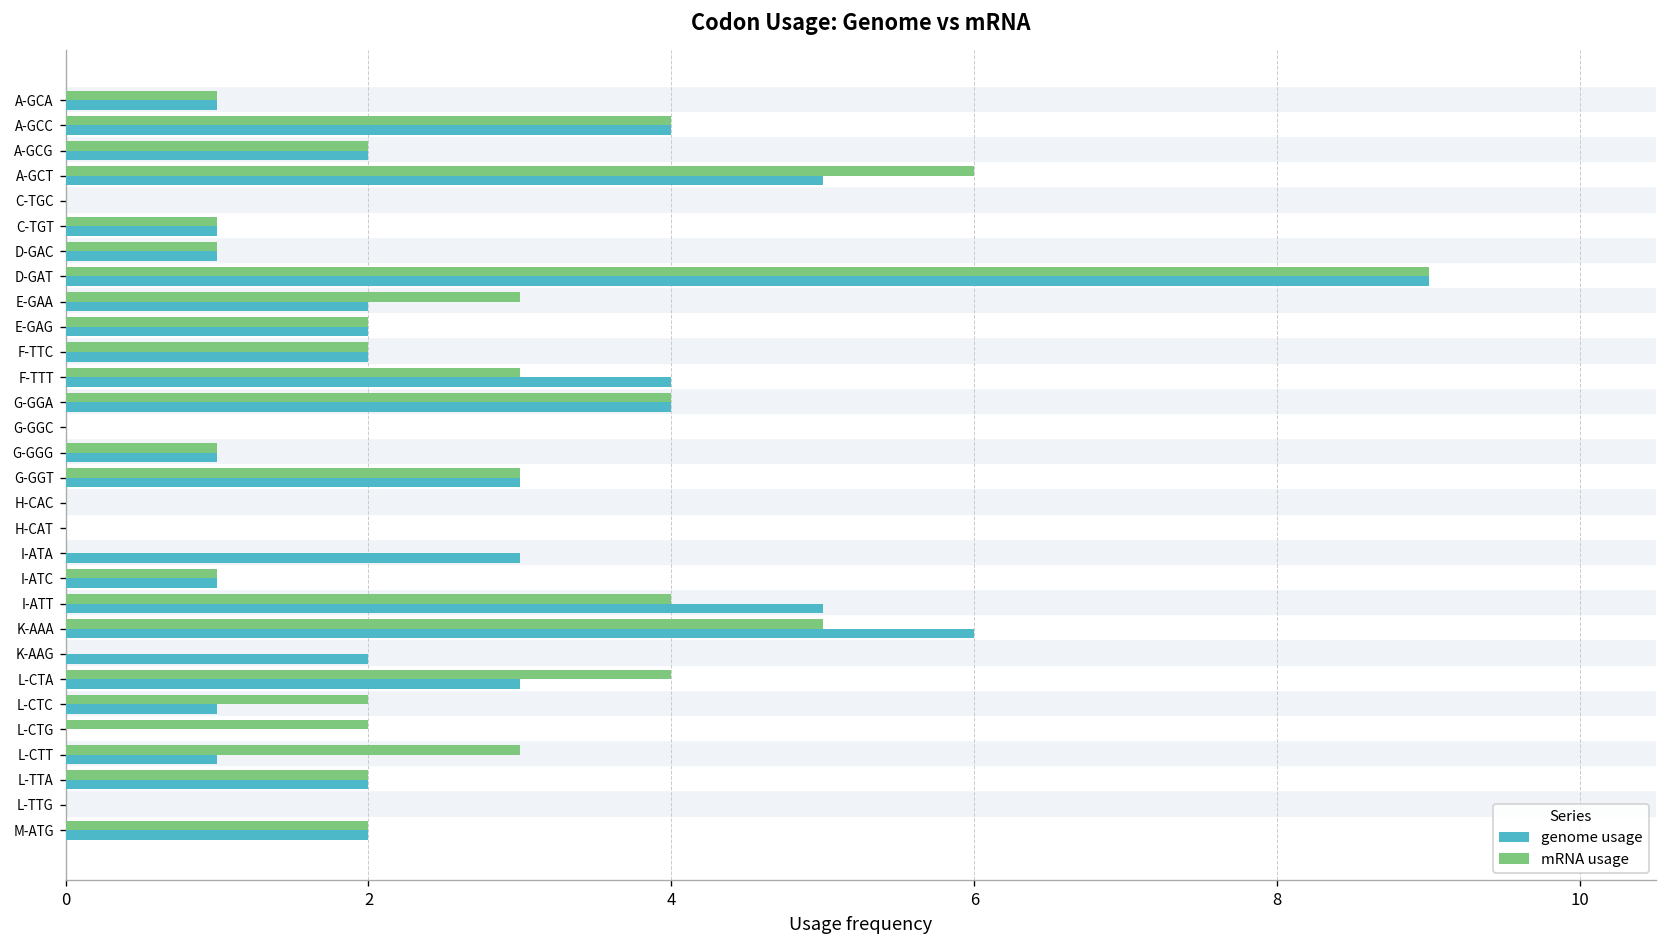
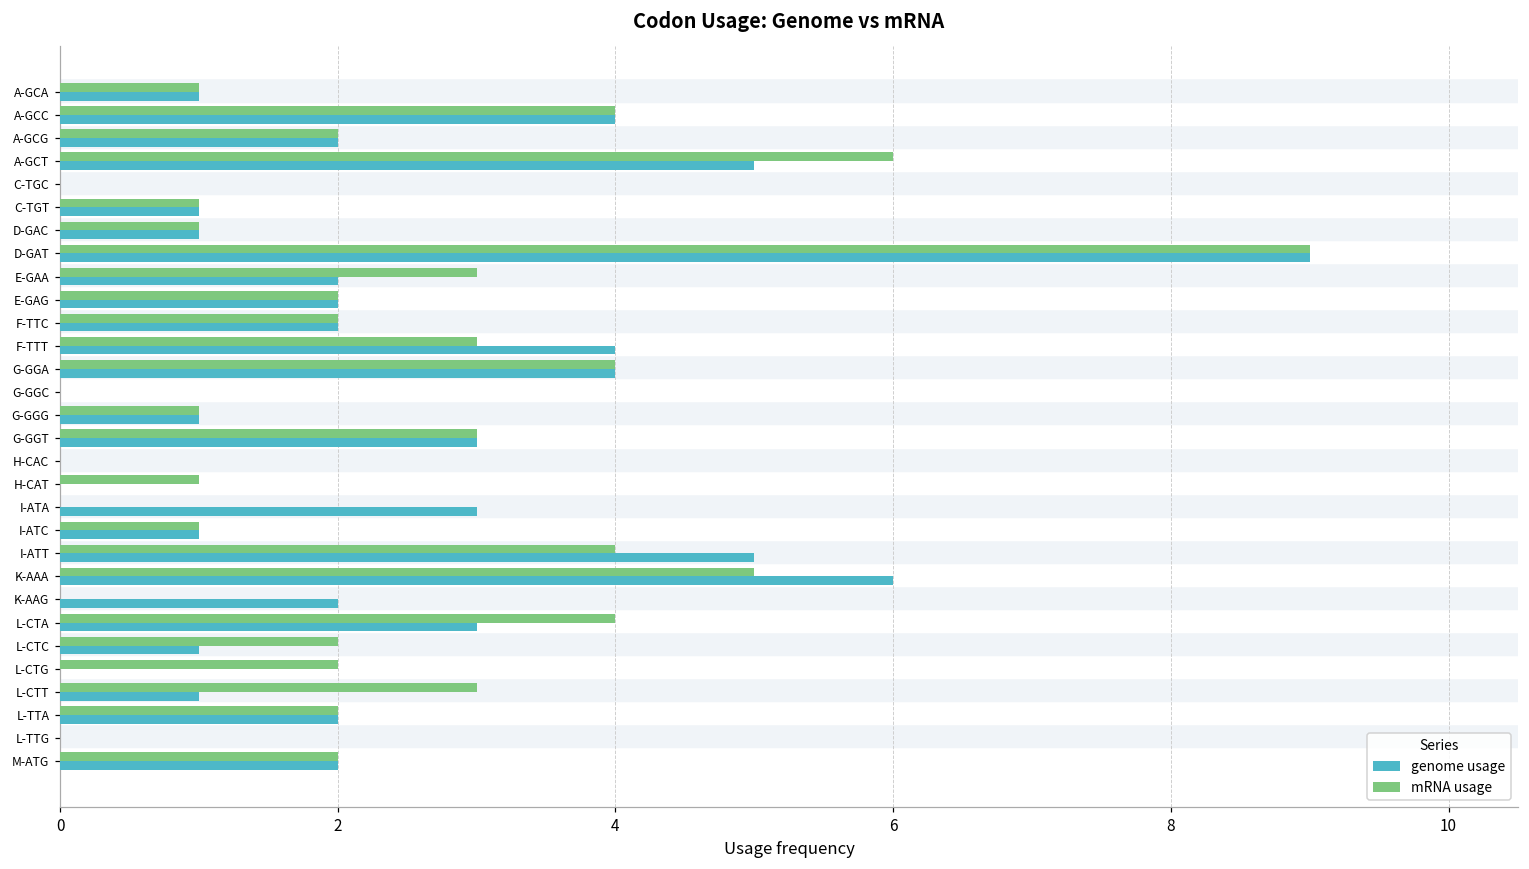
  {
    "genome usage": {
      "A-GCA": 1,
      "A-GCC": 4,
      "A-GCG": 2,
      "A-GCT": 5,
      "C-TGC": 0,
      "C-TGT": 1,
      "D-GAC": 1,
      "D-GAT": 9,
      "E-GAA": 2,
      "E-GAG": 2,
      "F-TTC": 2,
      "F-TTT": 4,
      "G-GGA": 4,
      "G-GGC": 0,
      "G-GGG": 1,
      "G-GGT": 3,
      "H-CAC": 0,
      "H-CAT": 0,
      "I-ATA": 3,
      "I-ATC": 1,
      "I-ATT": 5,
      "K-AAA": 6,
      "K-AAG": 2,
      "L-CTA": 3,
      "L-CTC": 1,
      "L-CTG": 0,
      "L-CTT": 1,
      "L-TTA": 2,
      "L-TTG": 0,
      "M-ATG": 2
    },
    "mRNA usage": {
      "A-GCA": 1,
      "A-GCC": 4,
      "A-GCG": 2,
      "A-GCT": 6,
      "C-TGC": 0,
      "C-TGT": 1,
      "D-GAC": 1,
      "D-GAT": 9,
      "E-GAA": 3,
      "E-GAG": 2,
      "F-TTC": 2,
      "F-TTT": 3,
      "G-GGA": 4,
      "G-GGC": 0,
      "G-GGG": 1,
      "G-GGT": 3,
      "H-CAC": 0,
-     "H-CAT": 0,
+     "H-CAT": 1,
      "I-ATA": 0,
      "I-ATC": 1,
      "I-ATT": 4,
      "K-AAA": 5,
      "K-AAG": 0,
      "L-CTA": 4,
      "L-CTC": 2,
      "L-CTG": 2,
      "L-CTT": 3,
      "L-TTA": 2,
      "L-TTG": 0,
      "M-ATG": 2
    }
  }
